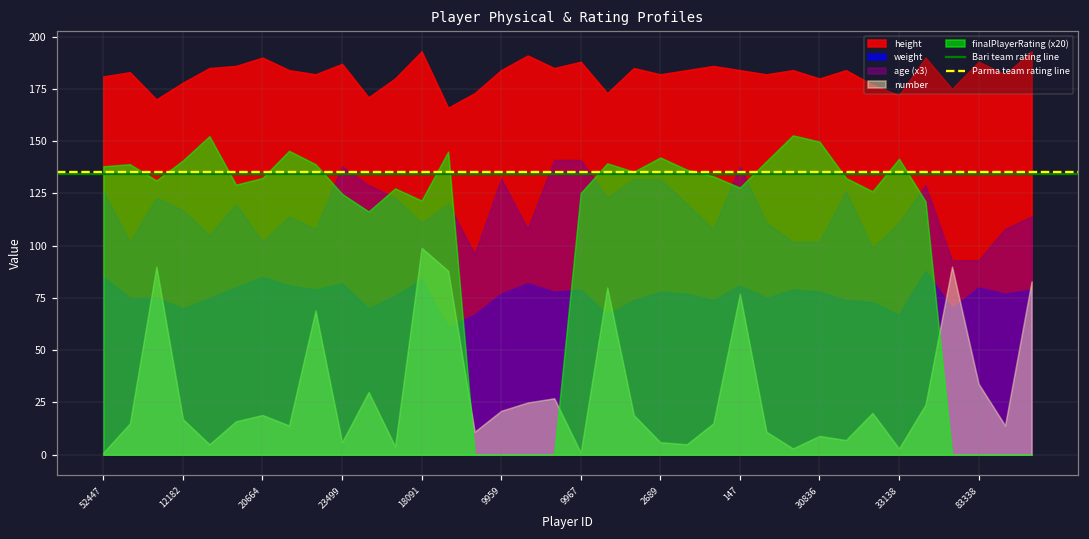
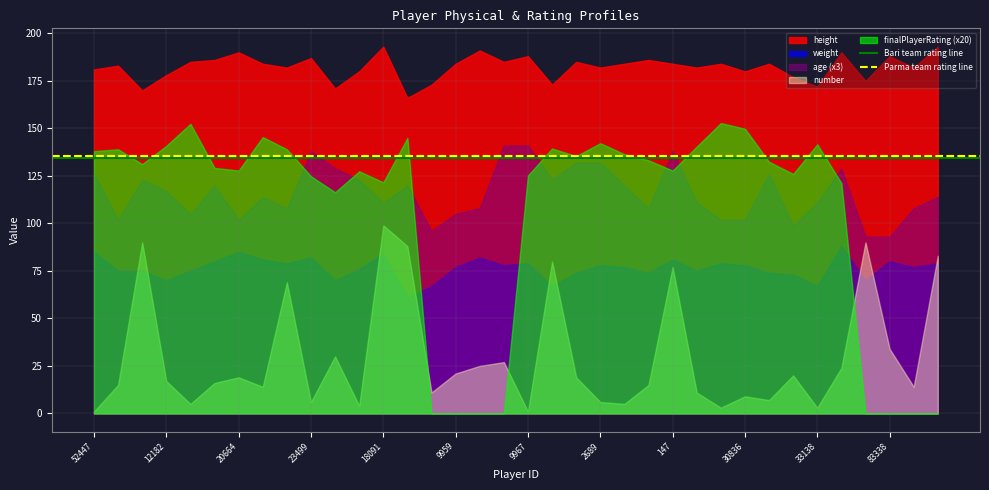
  {
    "height": {
      "52447": 181,
      "12182": 178,
      "20664": 190,
      "23499": 187,
      "18091": 193,
      "9959": 184,
      "9967": 188,
      "2689": 182,
      "147": 184,
      "30836": 180
    },
    "weight": {
      "52447": 85,
      "12182": 70,
      "20664": 85,
      "23499": 82,
      "18091": 84,
      "9959": 77,
      "9967": 79,
      "2689": 78,
      "147": 81,
      "30836": 78,
      "33138": 67,
      "83338": 80
    },
    "age (x3)": {
      "52447": 126,
      "12182": 117,
      "20664": 102,
      "23499": 138,
      "18091": 111,
-     "9959": 132,
+     "9959": 105,
      "9967": 141,
      "2689": 132,
      "147": 138,
      "30836": 102,
      "33138": 111,
      "83338": 93
    },
    "number": {
      "12182": 17,
      "20664": 19,
      "23499": 6,
      "18091": 99,
      "9959": 21,
      "2689": 6,
      "147": 77,
      "30836": 9,
      "33138": 3,
      "83338": 34
    },
    "finalPlayerRating (x20)": {
      "52447": 138,
      "12182": 141,
-     "20664": 132,
+     "20664": 128,
      "23499": 125,
      "18091": 122,
      "9959": 0,
      "9967": 125,
      "2689": 142,
      "147": 128,
      "30836": 150,
      "33138": 142,
      "83338": 0
    }
  }
